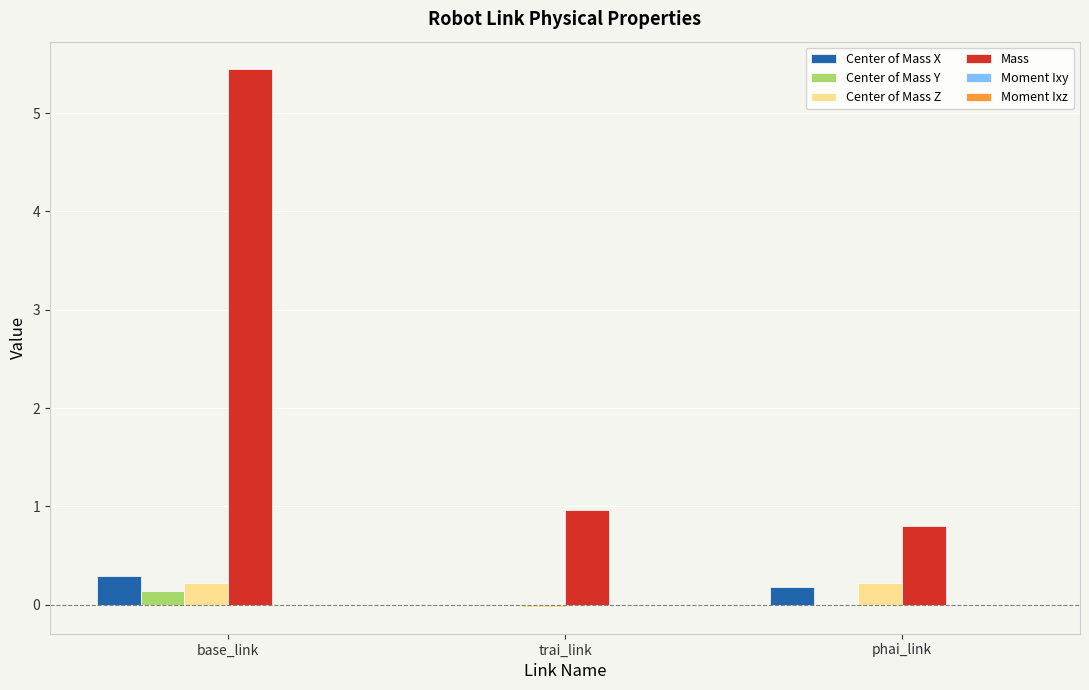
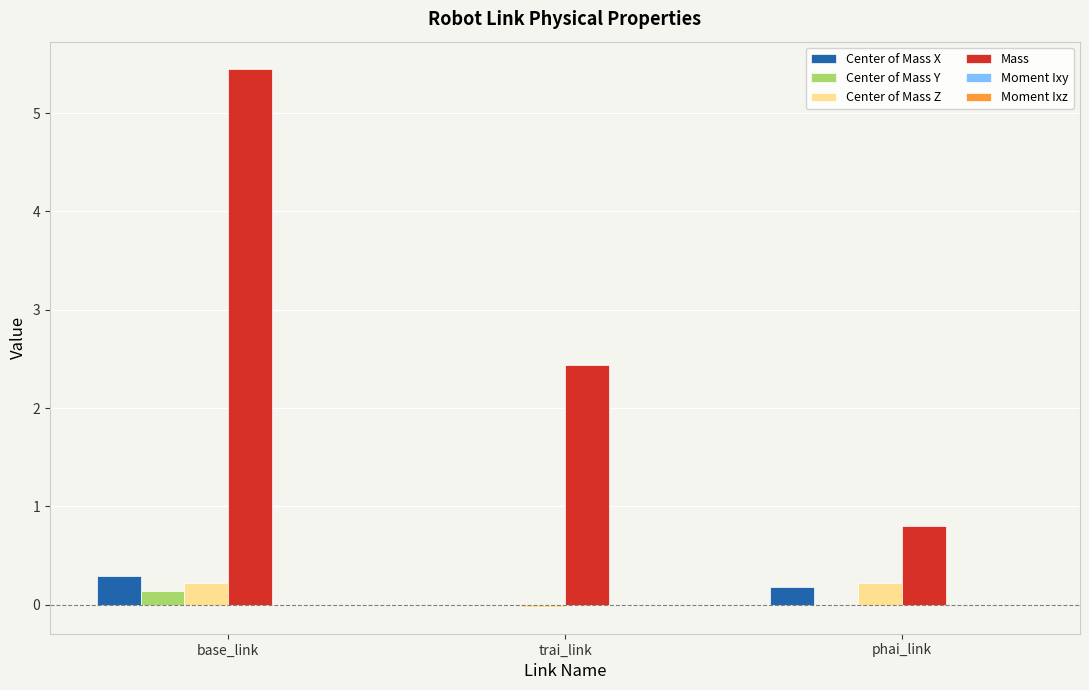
  {
    "Center of Mass X": {
      "base_link": 0.3,
      "phai_link": 0.2
    },
    "Center of Mass Y": {
      "base_link": 0.1
    },
    "Center of Mass Z": {
      "base_link": 0.2,
      "phai_link": 0.2
    },
    "Mass": {
      "base_link": 5.5,
-     "trai_link": 1.0,
+     "trai_link": 2.4,
      "phai_link": 0.8
    }
  }
